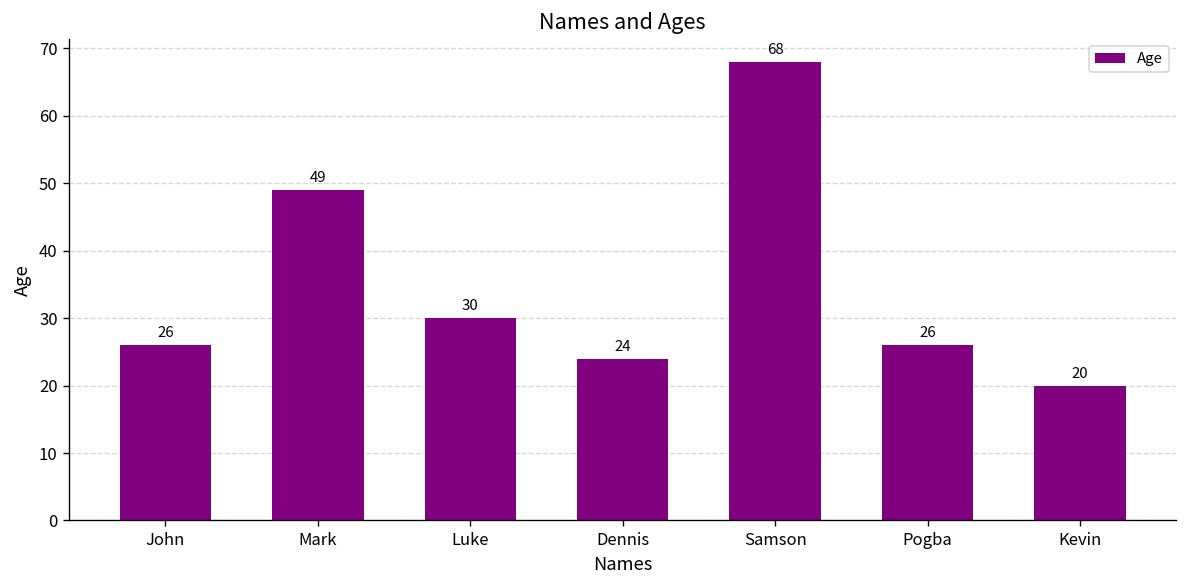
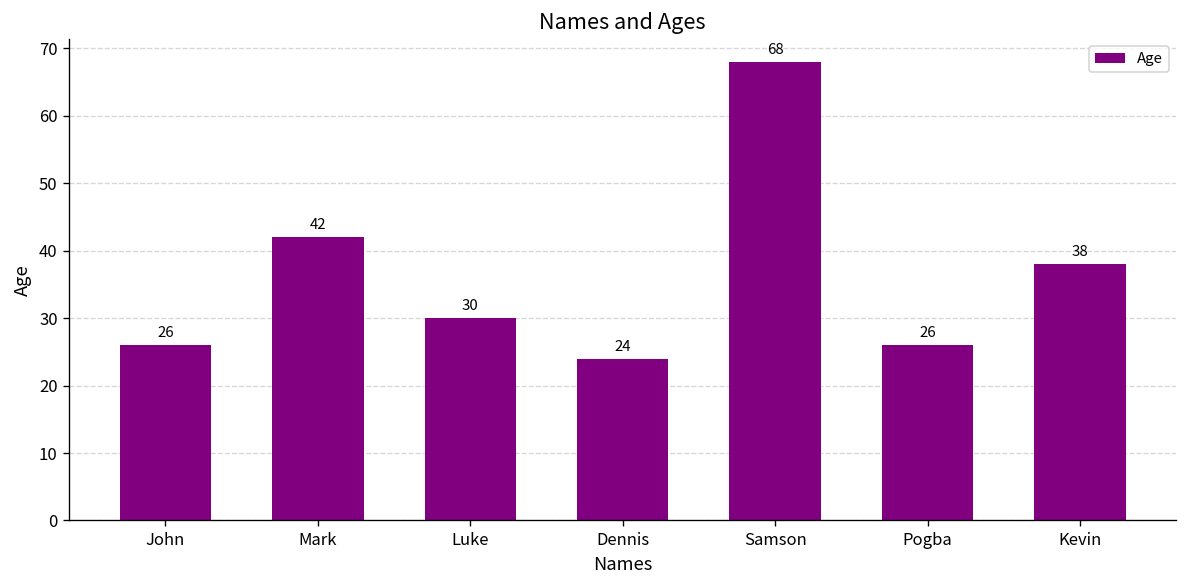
  {
    "John": 26,
-   "Mark": 49,
+   "Mark": 42,
    "Luke": 30,
    "Dennis": 24,
    "Samson": 68,
    "Pogba": 26,
-   "Kevin": 20
+   "Kevin": 38
  }
